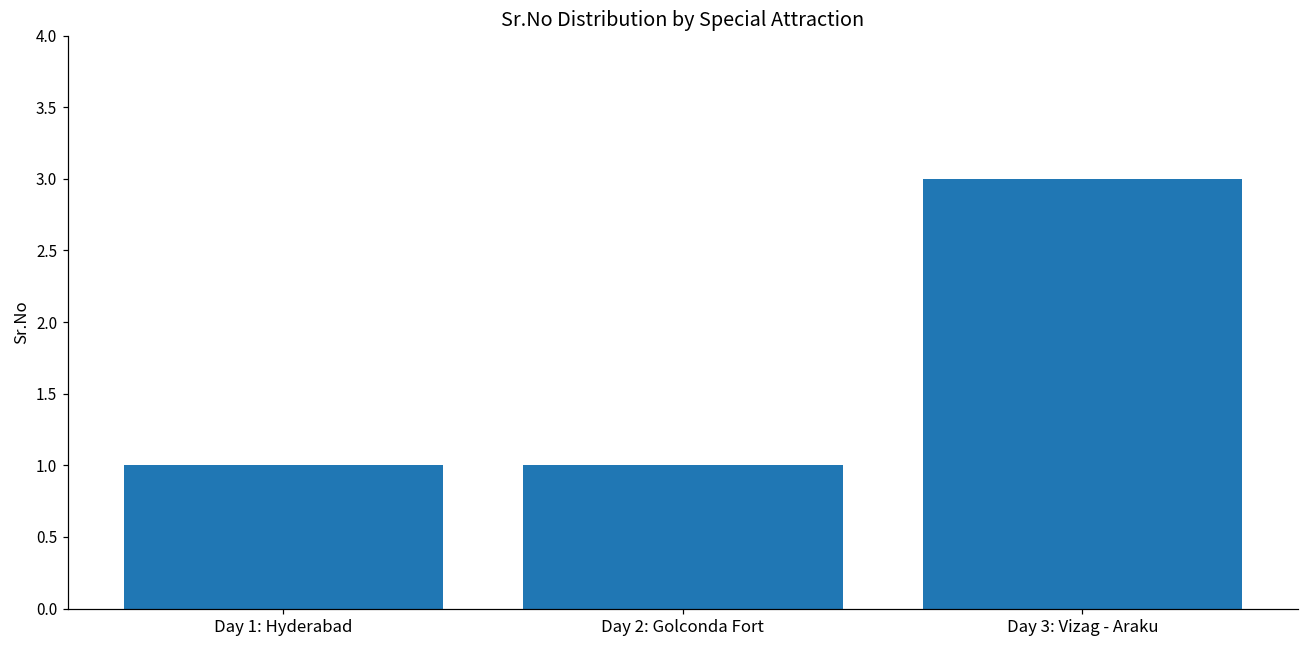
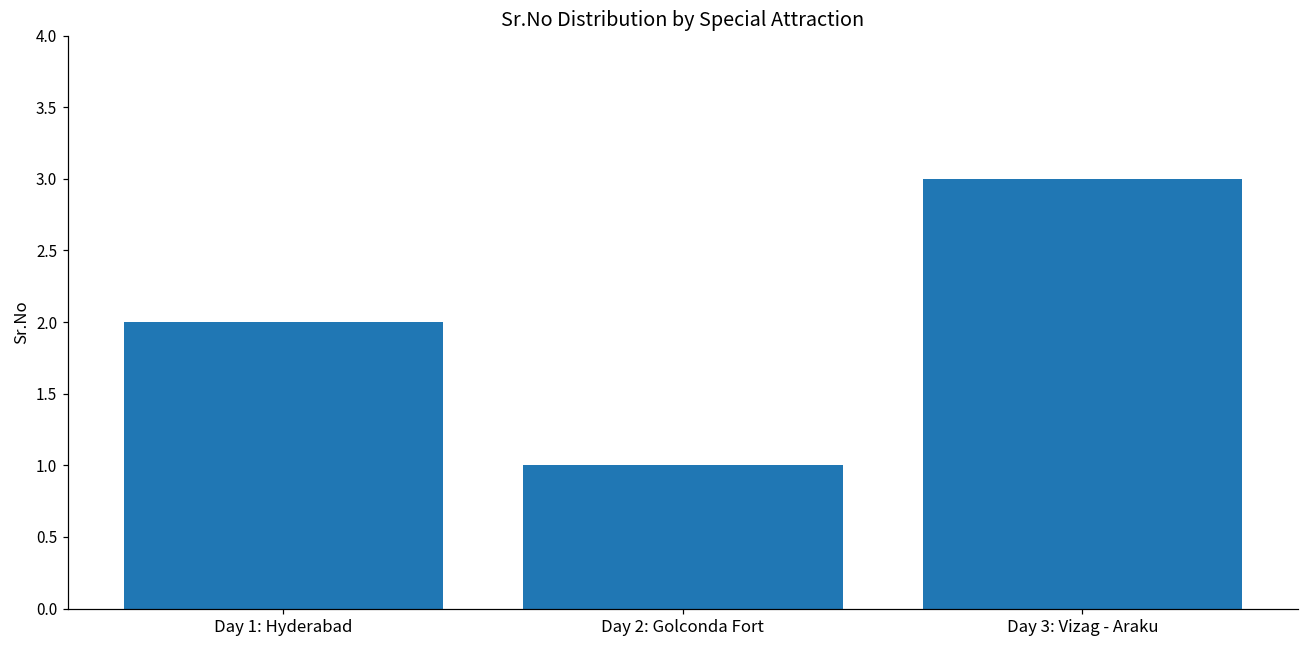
  {
-   "Day 1: Hyderabad": 1,
+   "Day 1: Hyderabad": 2,
    "Day 2: Golconda Fort": 1,
    "Day 3: Vizag - Araku": 3
  }
